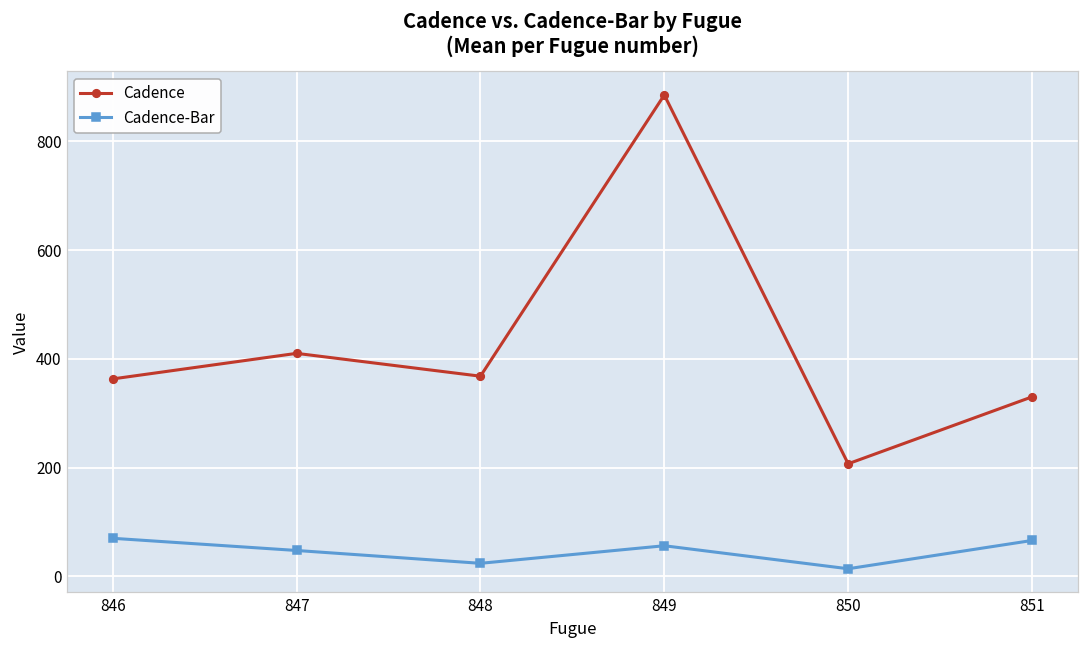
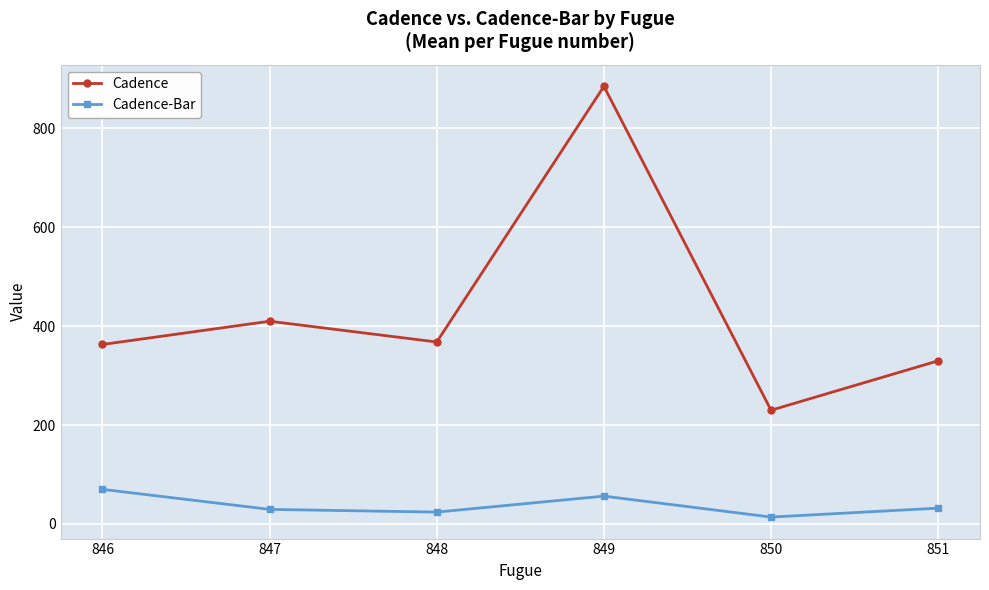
  {
    "Cadence": {
      "846": 360,
      "847": 410,
      "848": 370,
      "849": 890,
-     "850": 210,
+     "850": 230,
      "851": 330
    },
    "Cadence-Bar": {
      "846": 70,
-     "847": 50,
+     "847": 30,
      "848": 20,
      "849": 60,
      "850": 10,
-     "851": 70
+     "851": 30
    }
  }
